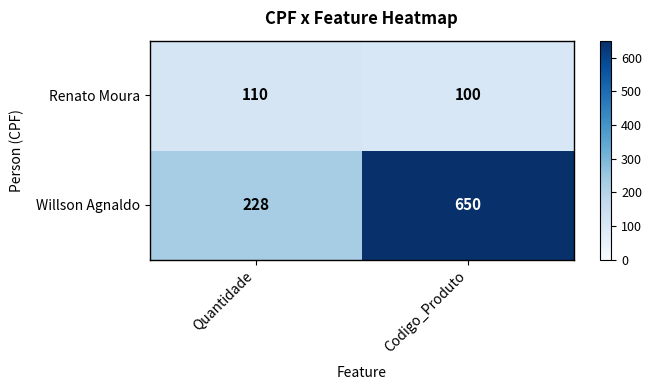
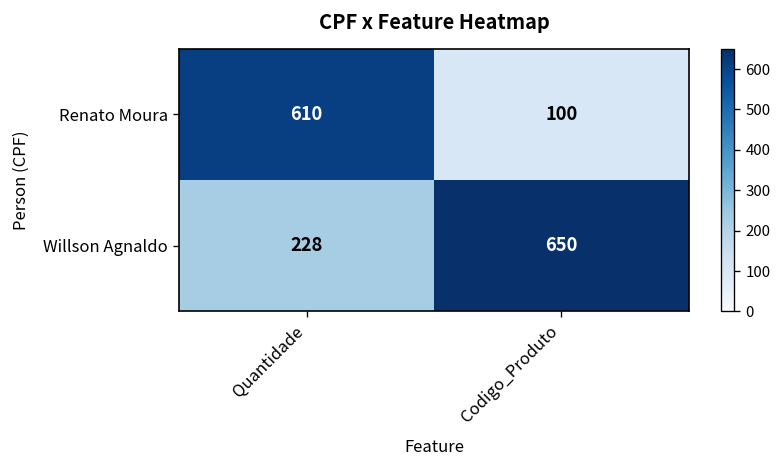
  {
    "Renato Moura": {
-     "Quantidade": 110,
+     "Quantidade": 610,
      "Codigo_Produto": 100
    },
    "Willson Agnaldo": {
      "Quantidade": 228,
      "Codigo_Produto": 650
    }
  }
